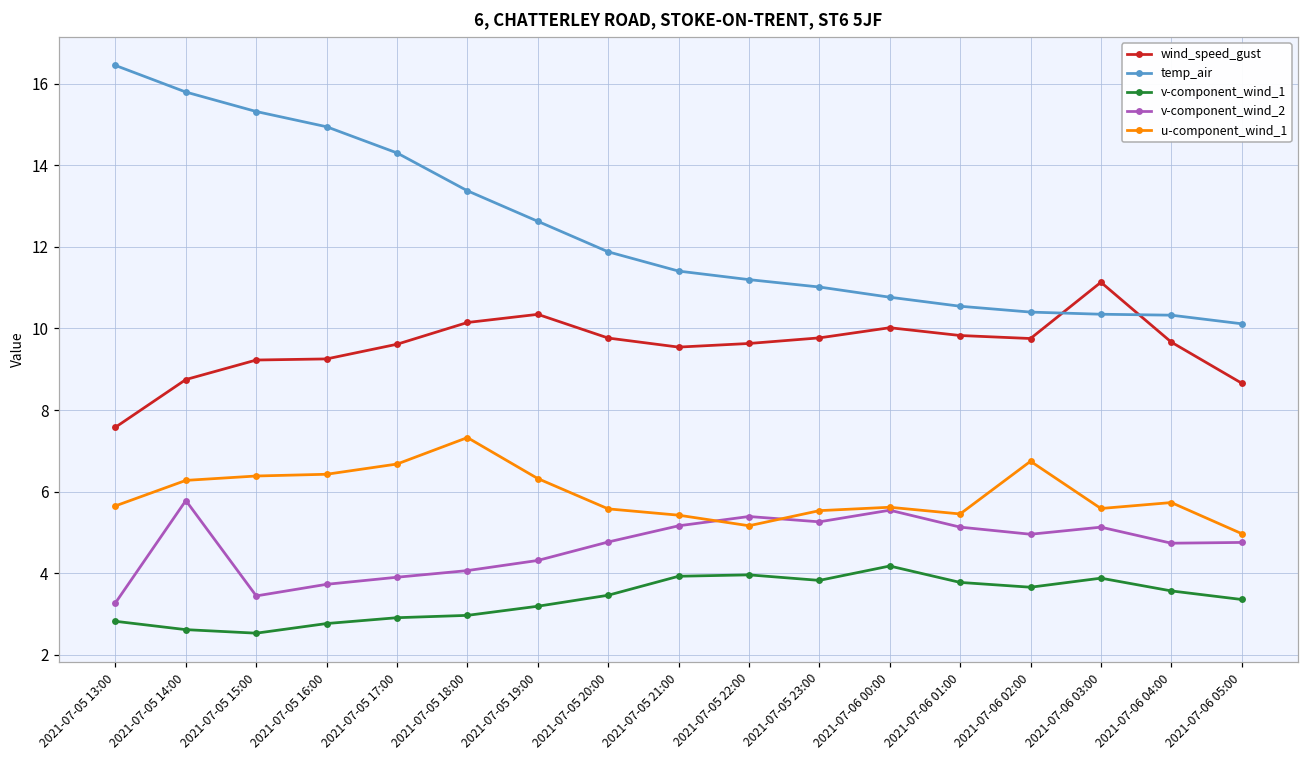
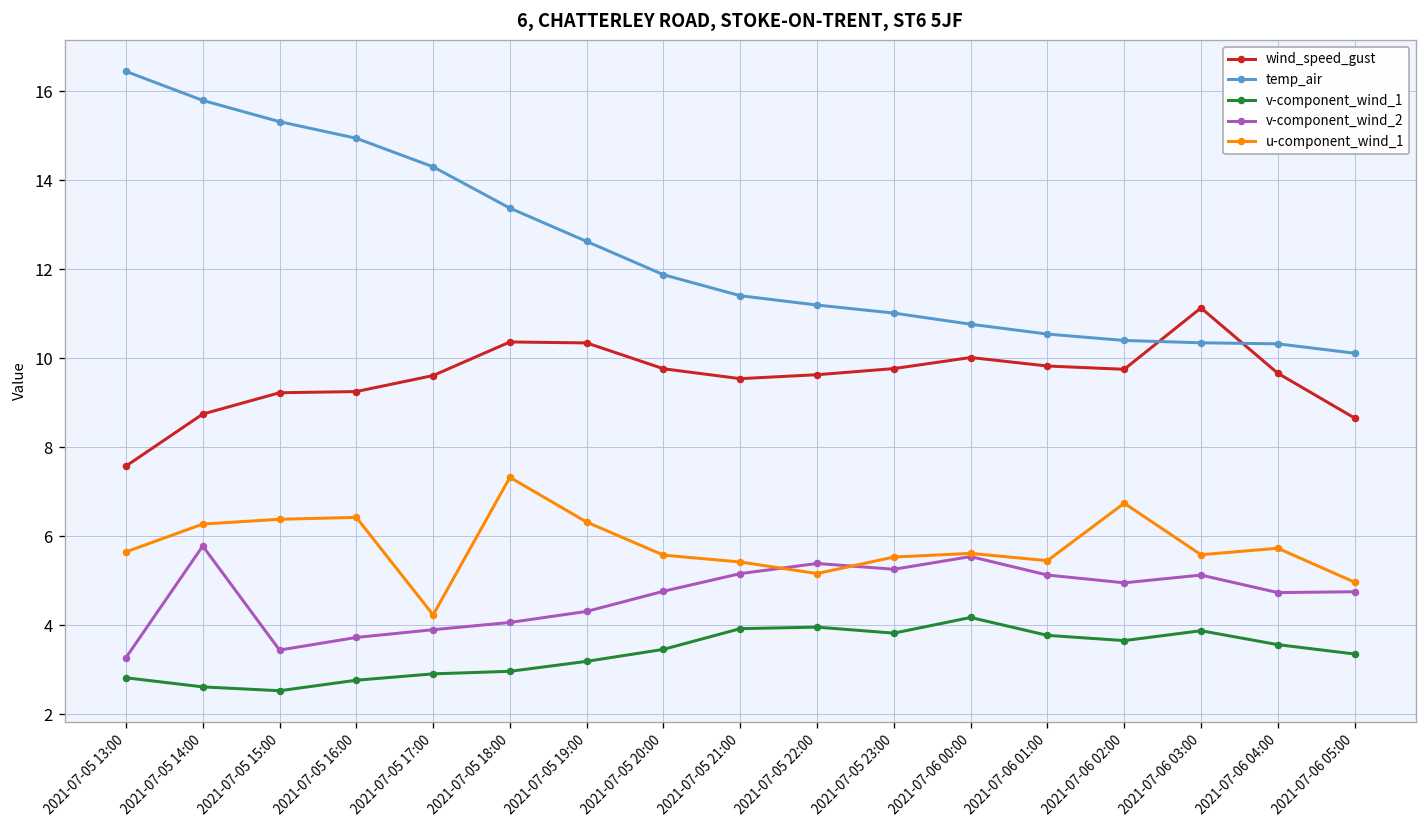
  {
    "wind_speed_gust": {
      "2021-07-05 13:00": 7.6,
      "2021-07-05 14:00": 8.7,
      "2021-07-05 15:00": 9.2,
      "2021-07-05 16:00": 9.3,
      "2021-07-05 17:00": 9.6,
-     "2021-07-05 18:00": 10.1,
+     "2021-07-05 18:00": 10.4,
      "2021-07-05 19:00": 10.3,
      "2021-07-05 20:00": 9.8,
      "2021-07-05 21:00": 9.5,
      "2021-07-05 22:00": 9.6,
      "2021-07-05 23:00": 9.8,
      "2021-07-06 00:00": 10.0,
      "2021-07-06 01:00": 9.8,
      "2021-07-06 02:00": 9.8,
      "2021-07-06 03:00": 11.1,
      "2021-07-06 04:00": 9.7,
      "2021-07-06 05:00": 8.7
    },
    "temp_air": {
      "2021-07-05 13:00": 16.4,
      "2021-07-05 14:00": 15.8,
      "2021-07-05 15:00": 15.3,
      "2021-07-05 16:00": 14.9,
      "2021-07-05 17:00": 14.3,
      "2021-07-05 18:00": 13.4,
      "2021-07-05 19:00": 12.6,
      "2021-07-05 20:00": 11.9,
      "2021-07-05 21:00": 11.4,
      "2021-07-05 22:00": 11.2,
      "2021-07-05 23:00": 11.0,
      "2021-07-06 00:00": 10.8,
      "2021-07-06 01:00": 10.5,
      "2021-07-06 02:00": 10.4,
      "2021-07-06 03:00": 10.3,
      "2021-07-06 04:00": 10.3,
      "2021-07-06 05:00": 10.1
    },
    "v-component_wind_1": {
      "2021-07-05 13:00": 2.8,
      "2021-07-05 14:00": 2.6,
      "2021-07-05 15:00": 2.5,
      "2021-07-05 16:00": 2.8,
      "2021-07-05 17:00": 2.9,
      "2021-07-05 18:00": 3.0,
      "2021-07-05 19:00": 3.2,
      "2021-07-05 20:00": 3.5,
      "2021-07-05 21:00": 3.9,
      "2021-07-05 22:00": 4.0,
      "2021-07-05 23:00": 3.8,
      "2021-07-06 00:00": 4.2,
      "2021-07-06 01:00": 3.8,
      "2021-07-06 02:00": 3.7,
      "2021-07-06 03:00": 3.9,
      "2021-07-06 04:00": 3.6,
      "2021-07-06 05:00": 3.4
    },
    "v-component_wind_2": {
      "2021-07-05 13:00": 3.3,
      "2021-07-05 14:00": 5.8,
      "2021-07-05 15:00": 3.4,
      "2021-07-05 16:00": 3.7,
      "2021-07-05 17:00": 3.9,
      "2021-07-05 18:00": 4.1,
      "2021-07-05 19:00": 4.3,
      "2021-07-05 20:00": 4.8,
      "2021-07-05 21:00": 5.2,
      "2021-07-05 22:00": 5.4,
      "2021-07-05 23:00": 5.3,
      "2021-07-06 00:00": 5.5,
      "2021-07-06 01:00": 5.1,
      "2021-07-06 02:00": 5.0,
      "2021-07-06 03:00": 5.1,
      "2021-07-06 04:00": 4.7,
      "2021-07-06 05:00": 4.8
    },
    "u-component_wind_1": {
      "2021-07-05 13:00": 5.7,
      "2021-07-05 14:00": 6.3,
      "2021-07-05 15:00": 6.4,
      "2021-07-05 16:00": 6.4,
-     "2021-07-05 17:00": 6.7,
+     "2021-07-05 17:00": 4.2,
      "2021-07-05 18:00": 7.3,
      "2021-07-05 19:00": 6.3,
      "2021-07-05 20:00": 5.6,
      "2021-07-05 21:00": 5.4,
      "2021-07-05 22:00": 5.2,
      "2021-07-05 23:00": 5.5,
      "2021-07-06 00:00": 5.6,
      "2021-07-06 01:00": 5.5,
      "2021-07-06 02:00": 6.7,
      "2021-07-06 03:00": 5.6,
      "2021-07-06 04:00": 5.7,
      "2021-07-06 05:00": 5.0
    }
  }
